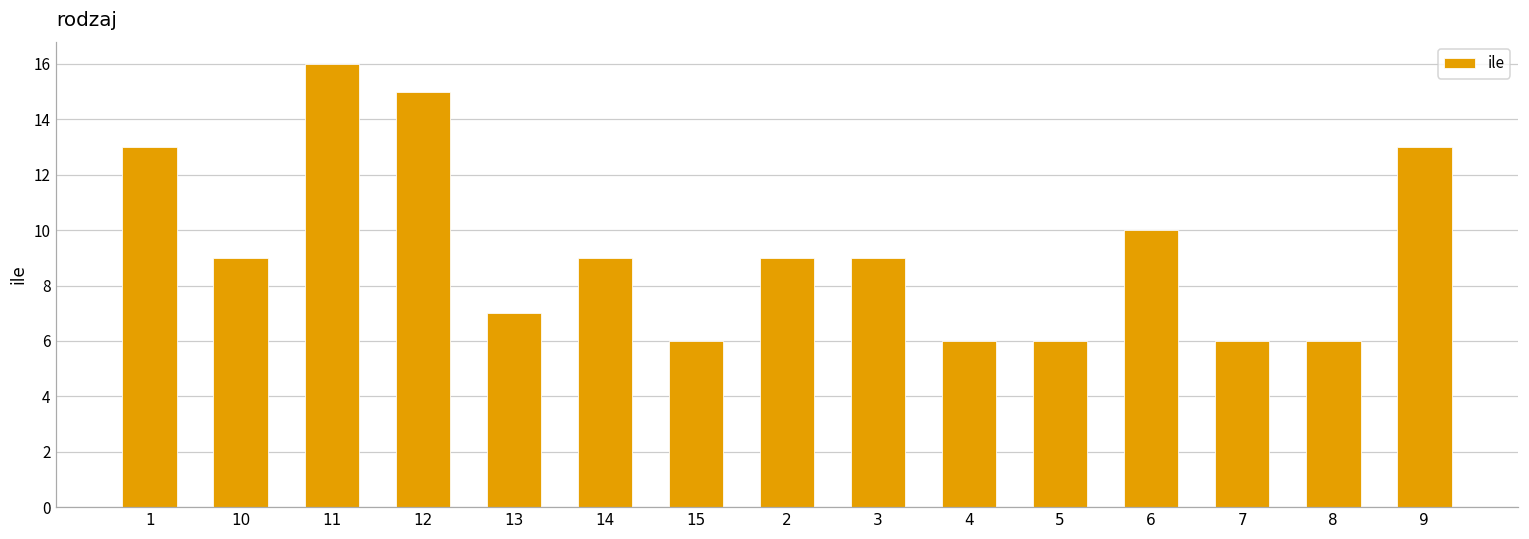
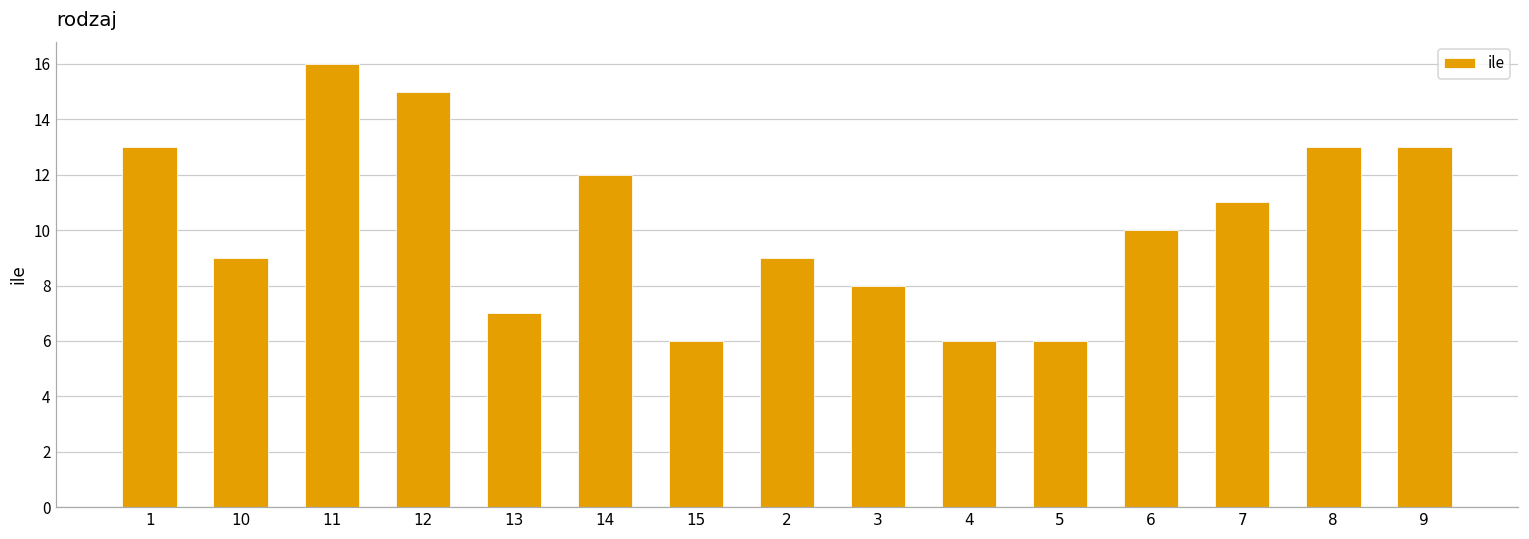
  {
    "1": 13,
    "10": 9,
    "11": 16,
    "12": 15,
    "13": 7,
-   "14": 9,
+   "14": 12,
    "15": 6,
    "2": 9,
-   "3": 9,
+   "3": 8,
    "4": 6,
    "5": 6,
    "6": 10,
-   "7": 6,
-   "8": 6,
+   "7": 11,
+   "8": 13,
    "9": 13
  }
